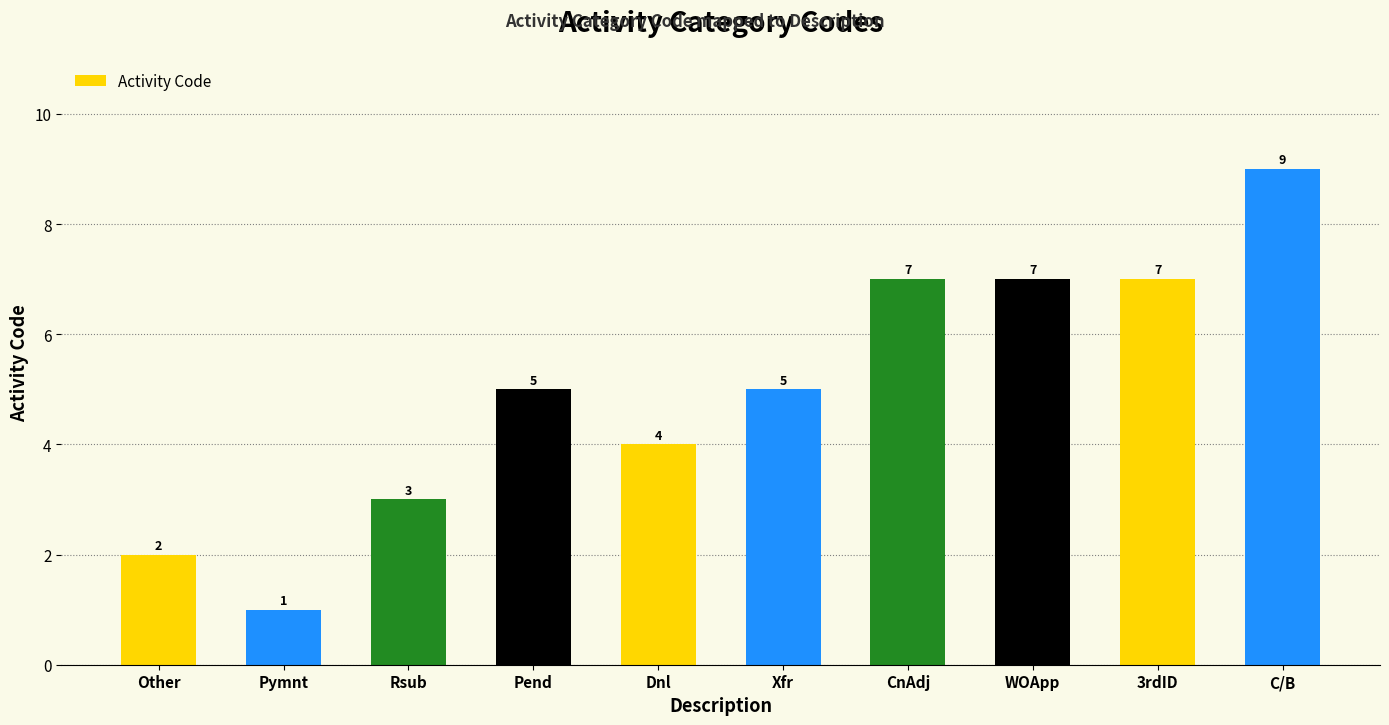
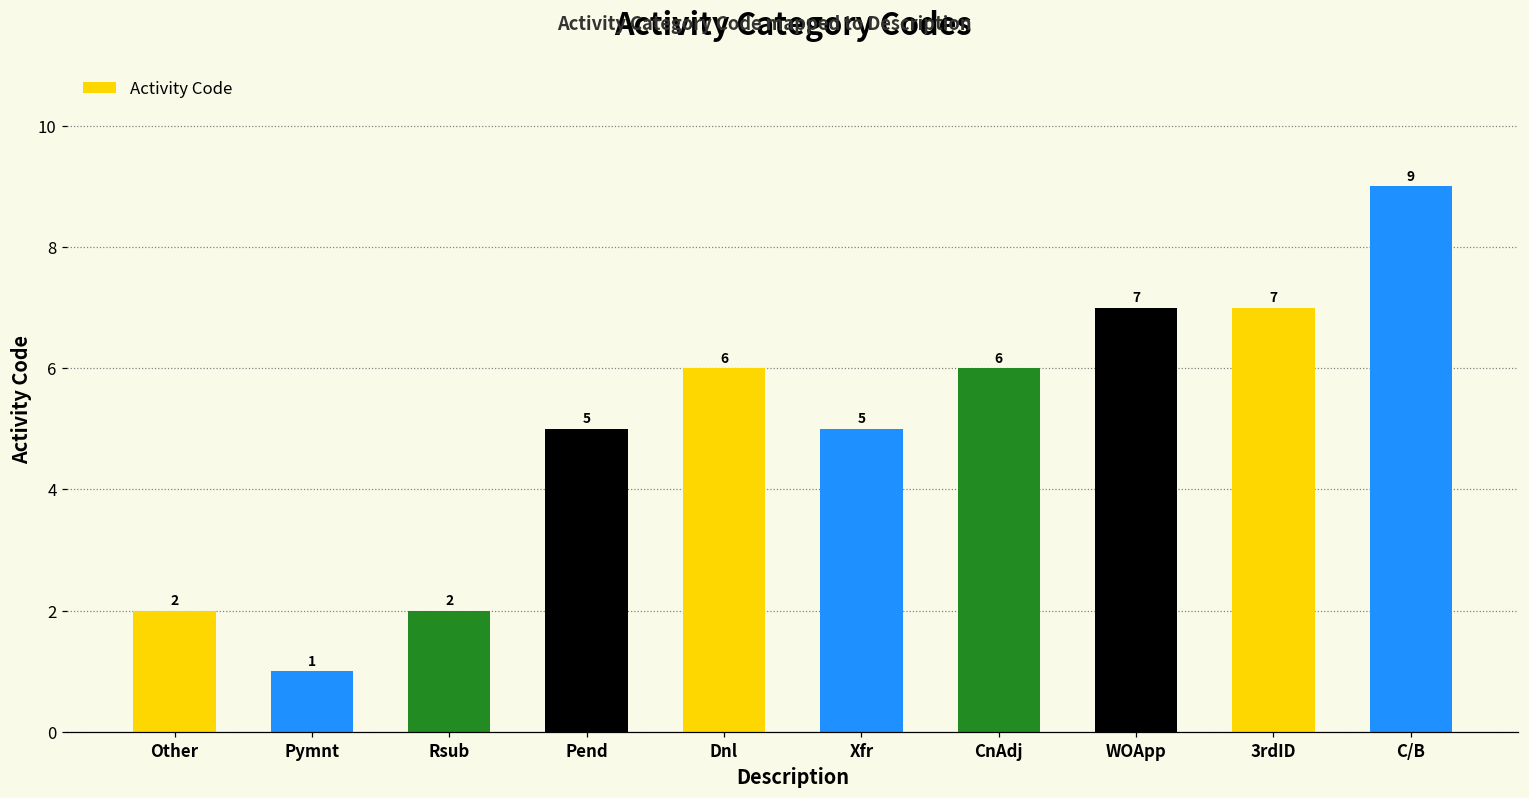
  {
    "Other": 2,
    "Pymnt": 1,
-   "Rsub": 3,
+   "Rsub": 2,
    "Pend": 5,
-   "Dnl": 4,
+   "Dnl": 6,
    "Xfr": 5,
-   "CnAdj": 7,
+   "CnAdj": 6,
    "WOApp": 7,
    "3rdID": 7,
    "C/B": 9
  }
